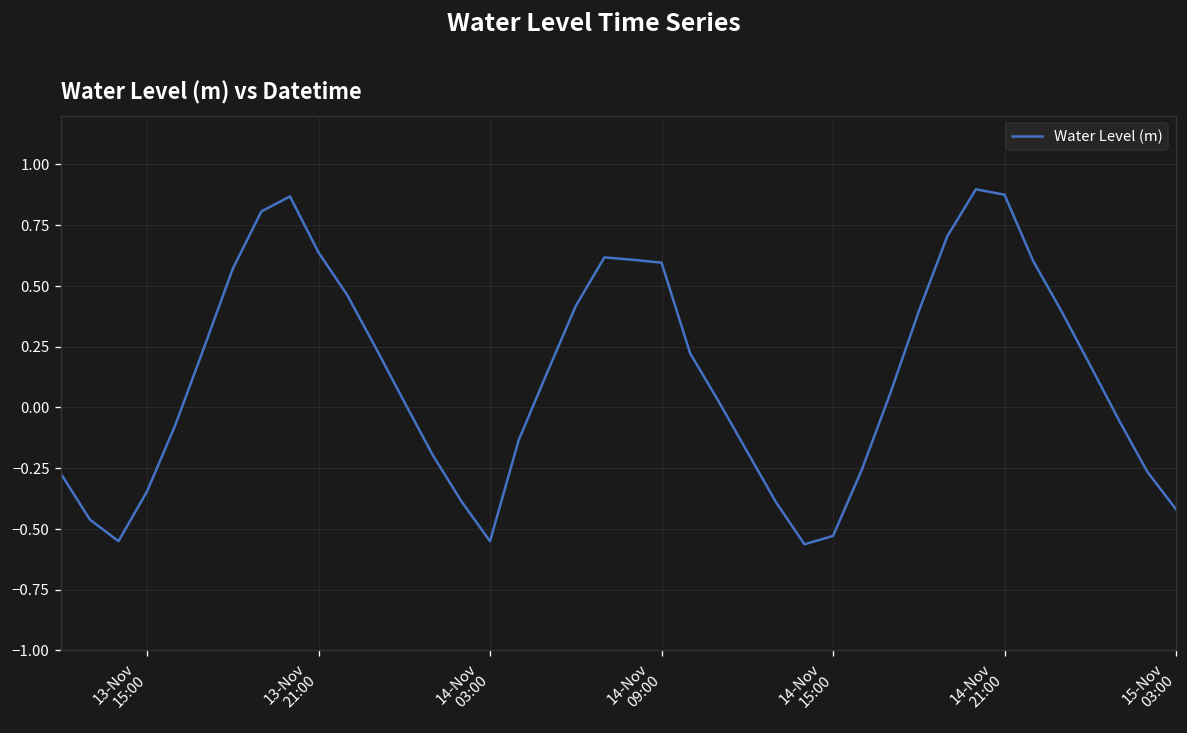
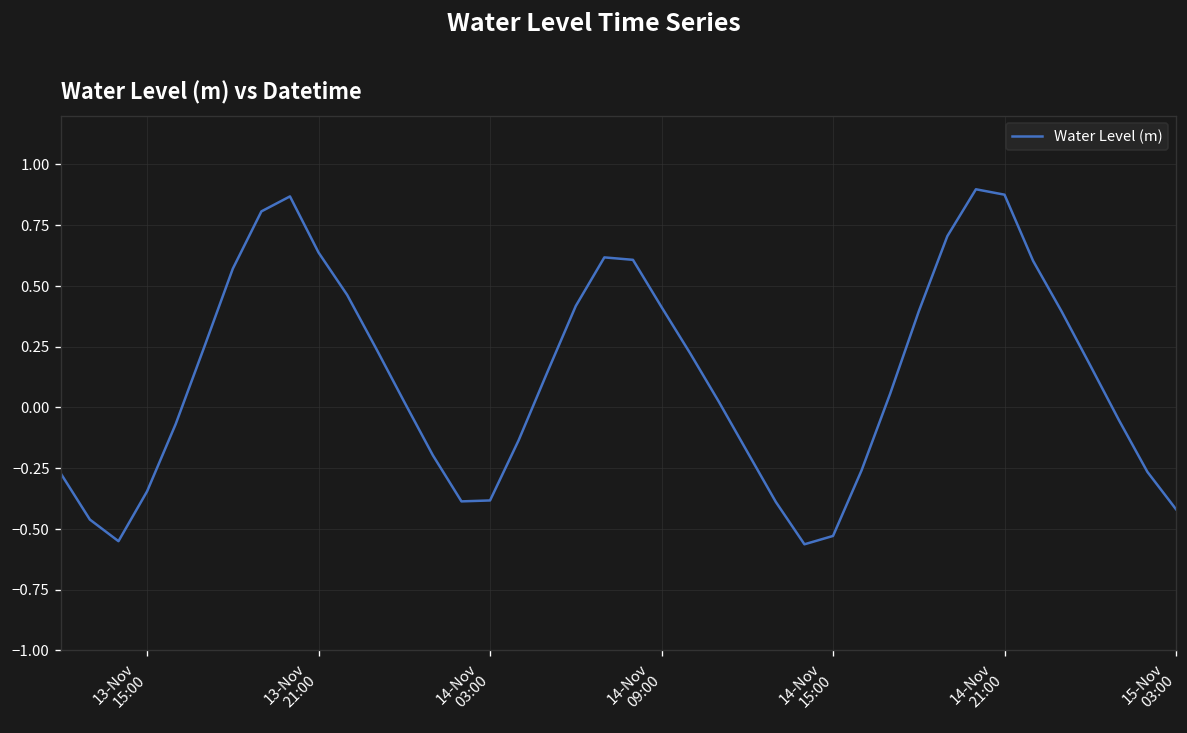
  {
    "13-Nov 15:00": -0.35,
    "13-Nov 21:00": 0.64,
-   "14-Nov 03:00": -0.55,
-   "14-Nov 09:00": 0.60,
+   "14-Nov 03:00": -0.38,
+   "14-Nov 09:00": 0.41,
    "14-Nov 15:00": -0.53,
    "14-Nov 21:00": 0.88,
    "15-Nov 03:00": -0.42
  }
